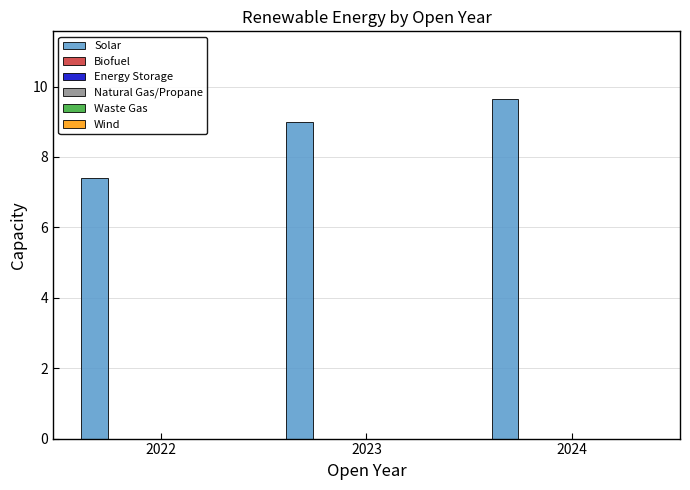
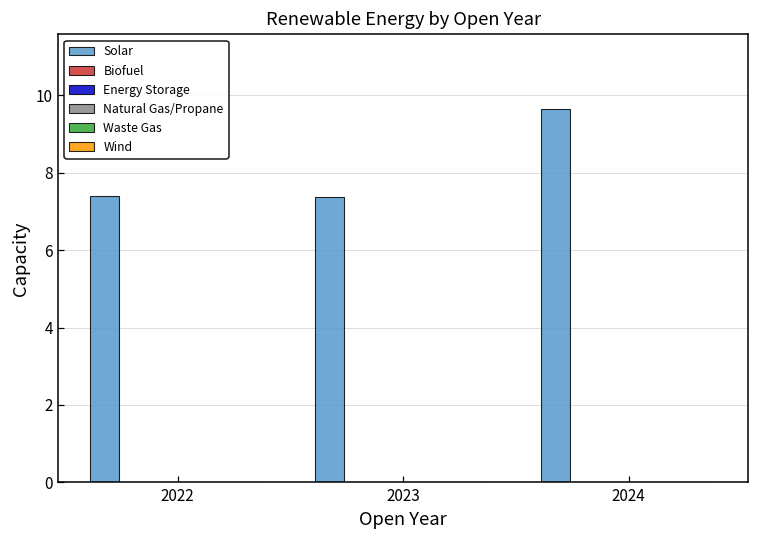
  {
    "Solar": {
      "2022": 7.4,
-     "2023": 9.0,
+     "2023": 7.4,
      "2024": 9.6
    },
    "Biofuel": {
      "2022": 0.0,
      "2023": 0.0,
      "2024": 0.0
    },
    "Energy Storage": {
      "2022": 0.0,
      "2023": 0.0,
      "2024": 0.0
    },
    "Natural Gas/Propane": {
      "2022": 0.0,
      "2023": 0.0,
      "2024": 0.0
    },
    "Waste Gas": {
      "2022": 0.0,
      "2023": 0.0,
      "2024": 0.0
    },
    "Wind": {
      "2022": 0.0,
      "2023": 0.0,
      "2024": 0.0
    }
  }
